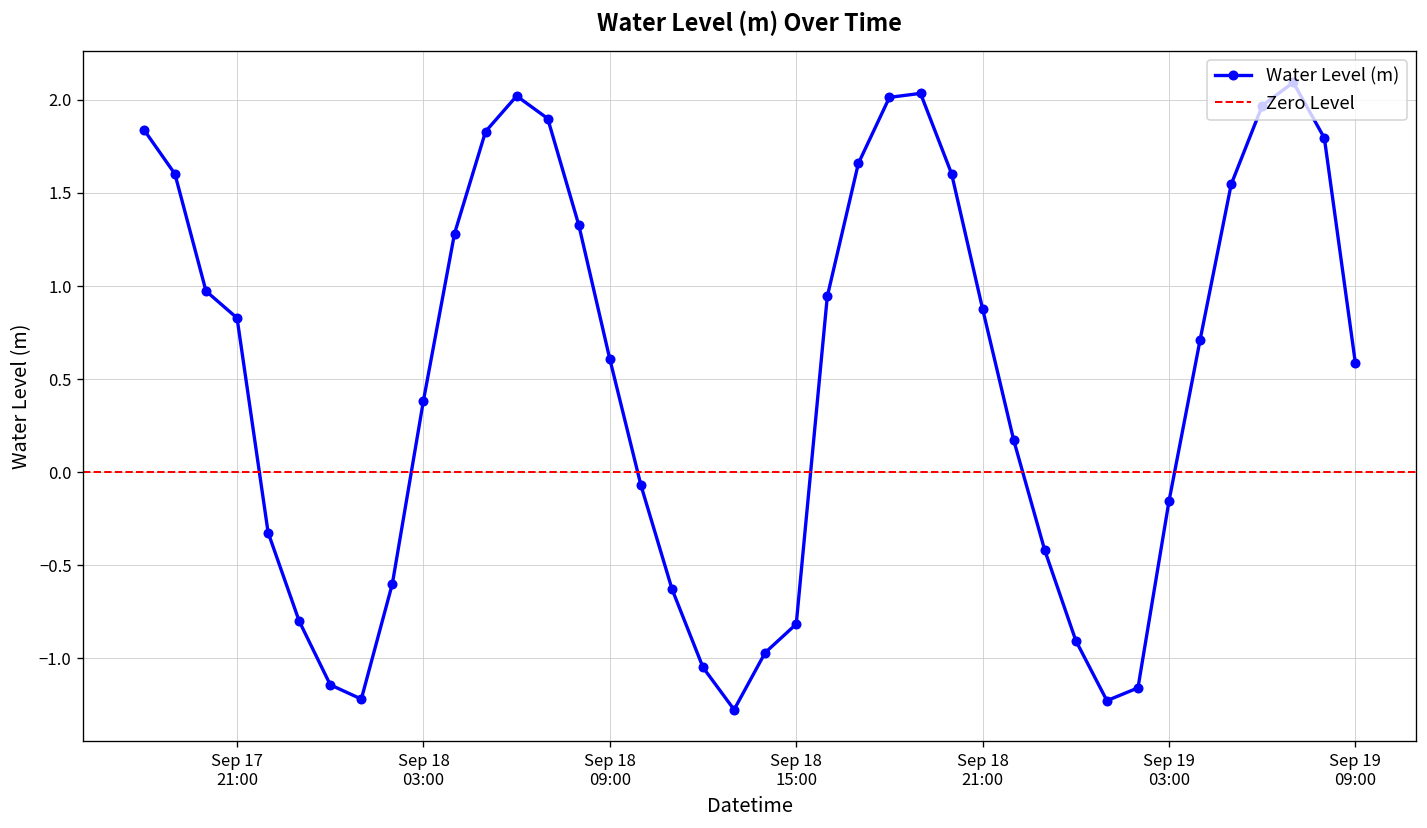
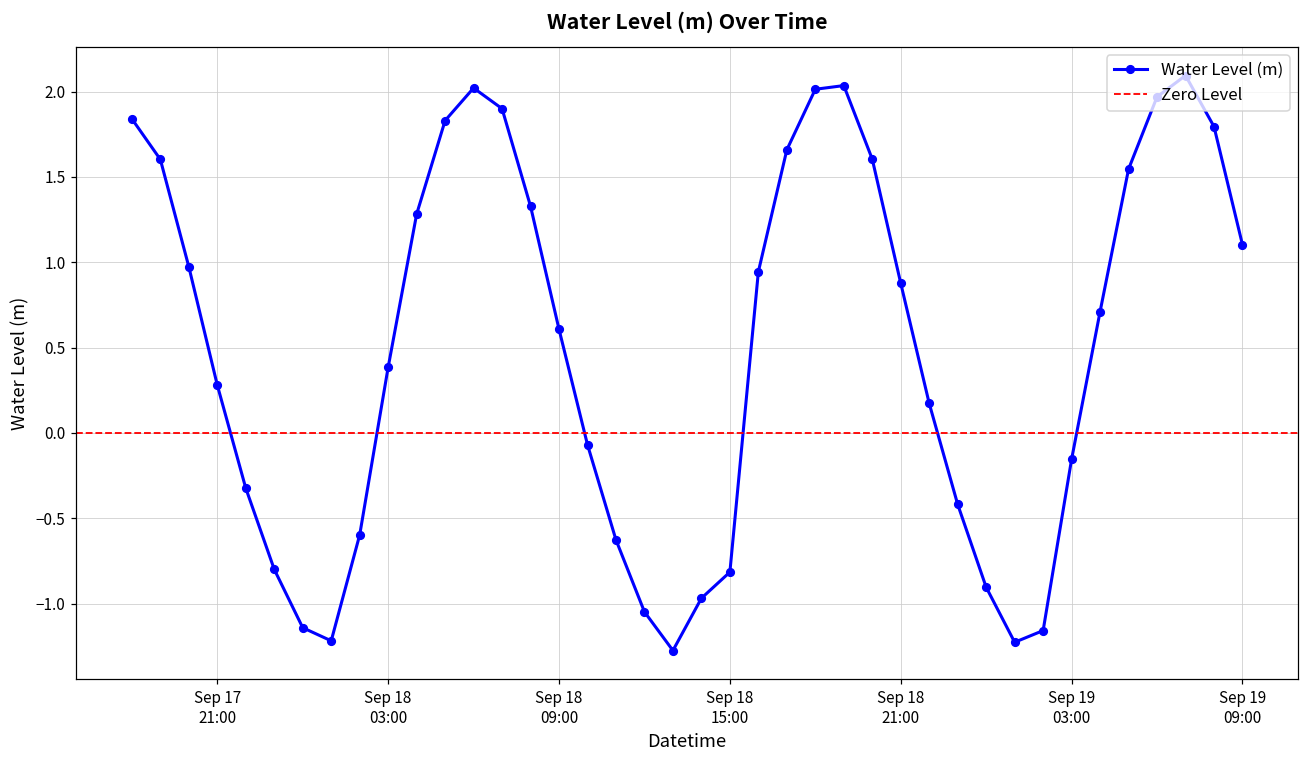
  {
-   "Sep 17 21:00": 0.83,
+   "Sep 17 21:00": 0.28,
    "Sep 18 03:00": 0.38,
    "Sep 18 09:00": 0.61,
    "Sep 18 15:00": -0.82,
    "Sep 18 21:00": 0.88,
    "Sep 19 03:00": -0.15,
-   "Sep 19 09:00": 0.58
+   "Sep 19 09:00": 1.10
  }
